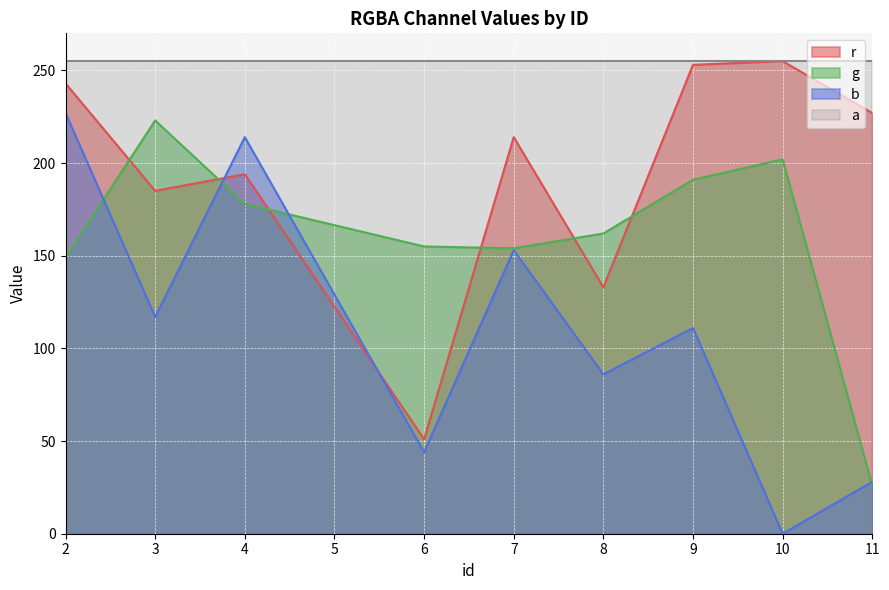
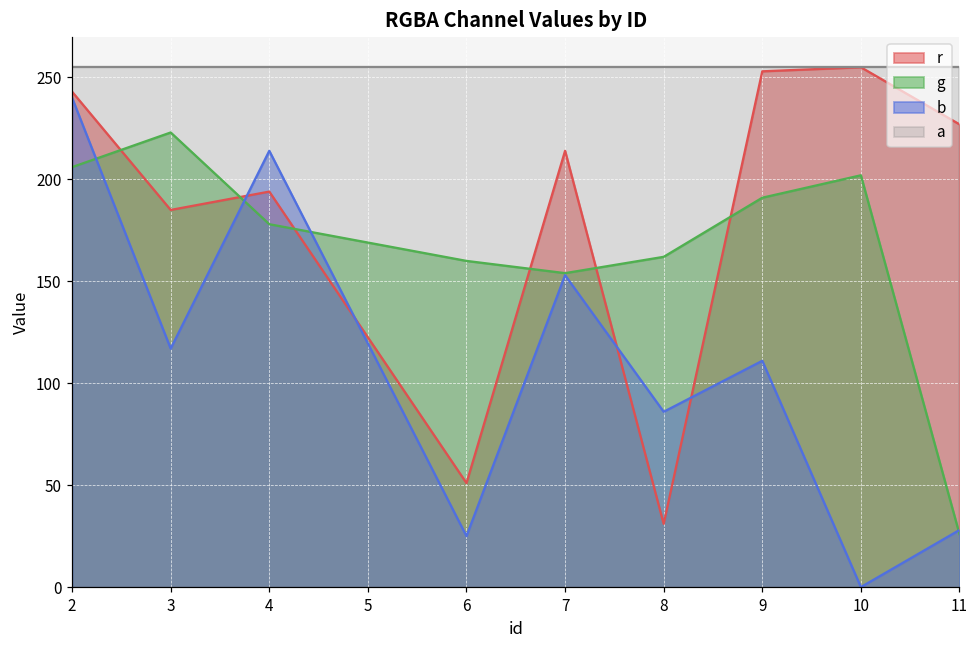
  {
    "r": {
      "2": 243,
      "3": 185,
      "4": 194,
      "6": 51,
      "7": 214,
-     "8": 133,
+     "8": 31,
      "9": 253,
      "11": 227
    },
    "g": {
-     "2": 149,
+     "2": 206,
      "3": 223,
      "4": 178,
-     "6": 155,
+     "6": 160,
      "8": 162,
      "9": 191,
      "10": 202,
      "11": 26
    },
    "b": {
-     "2": 227,
+     "2": 240,
      "3": 117,
      "4": 214,
-     "6": 44,
+     "6": 25,
      "8": 86,
      "9": 111,
      "10": 0,
      "11": 28
    },
    "a": {
      "2": 255,
      "3": 255,
      "4": 255,
      "6": 255,
      "7": 255,
      "8": 255,
      "9": 255,
      "11": 255
    }
  }
